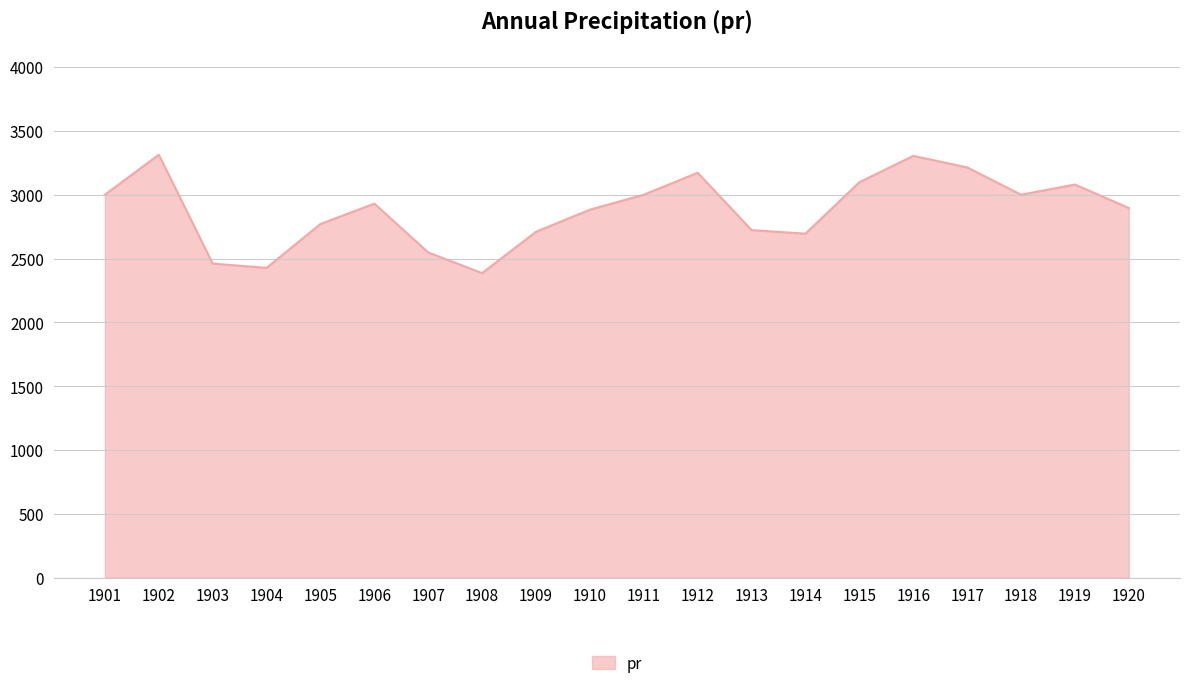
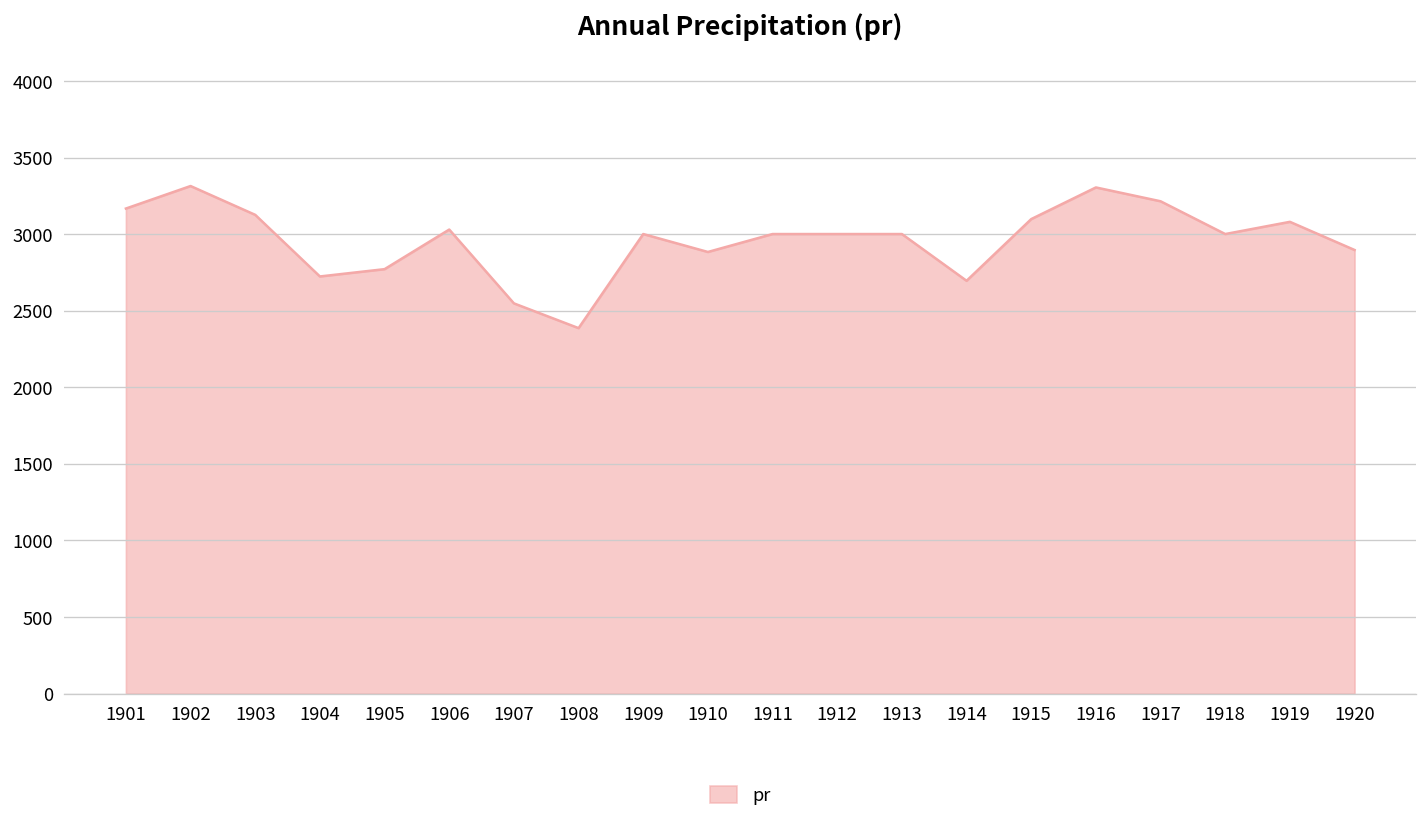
  {
-   "1901": 3000,
+   "1901": 3170,
    "1902": 3310,
-   "1903": 2460,
-   "1904": 2430,
+   "1903": 3130,
+   "1904": 2720,
    "1905": 2770,
-   "1906": 2930,
+   "1906": 3030,
    "1907": 2550,
    "1908": 2390,
-   "1909": 2710,
+   "1909": 3000,
    "1910": 2880,
    "1911": 3000,
-   "1912": 3170,
-   "1913": 2720,
+   "1912": 3000,
+   "1913": 3000,
    "1914": 2700,
    "1915": 3100,
    "1916": 3310,
    "1917": 3220,
    "1918": 3000,
    "1919": 3080,
    "1920": 2900
  }
